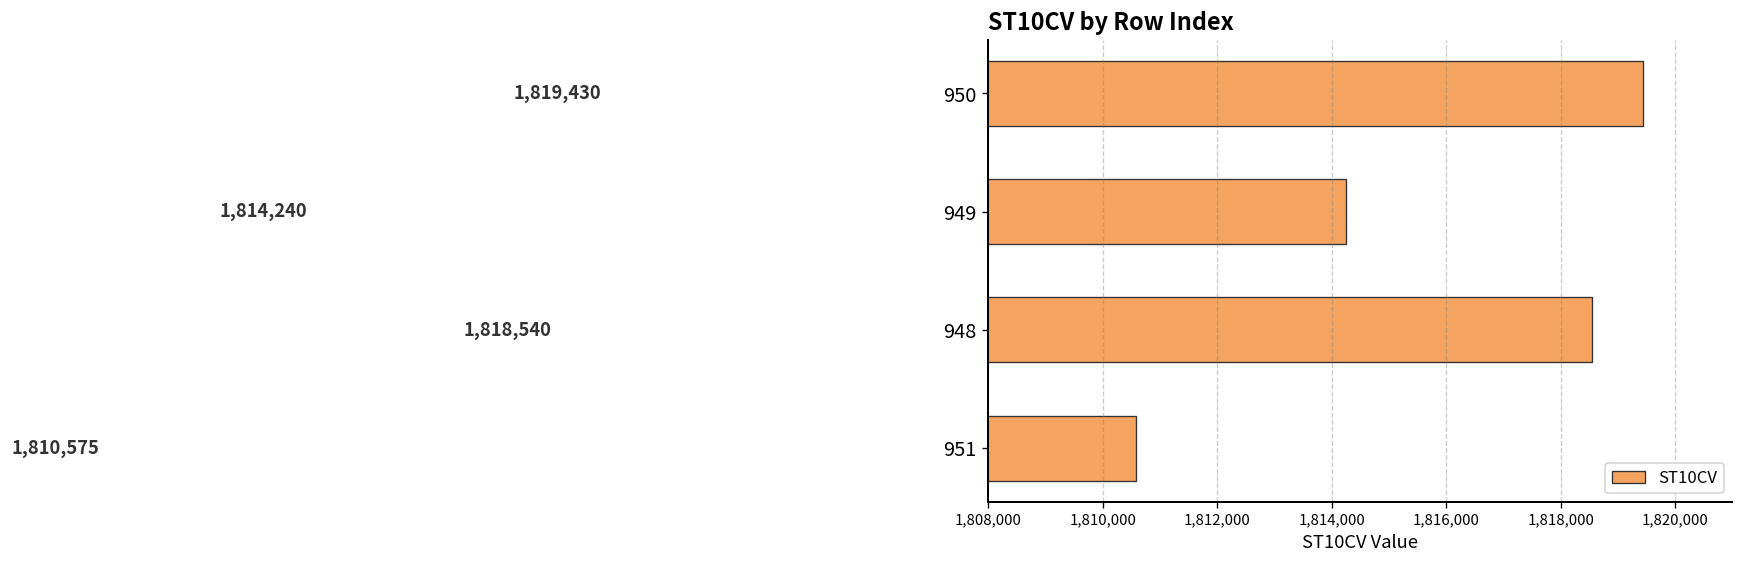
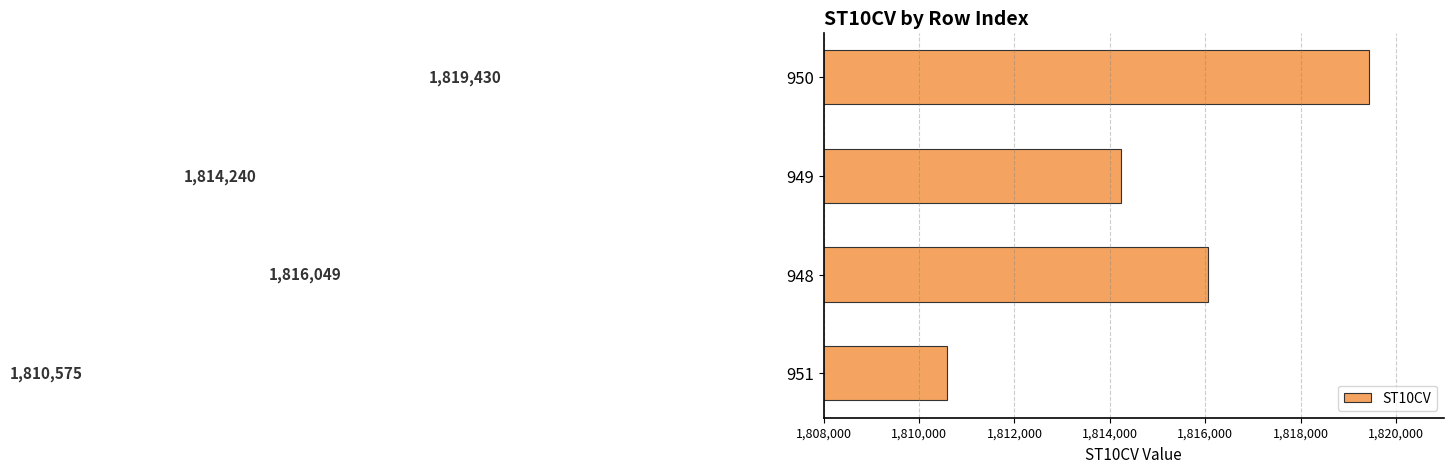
  {
    "950": "1,819,430",
    "949": "1,814,240",
-   "948": "1,818,540",
+   "948": "1,816,049",
    "951": "1,810,575"
  }
